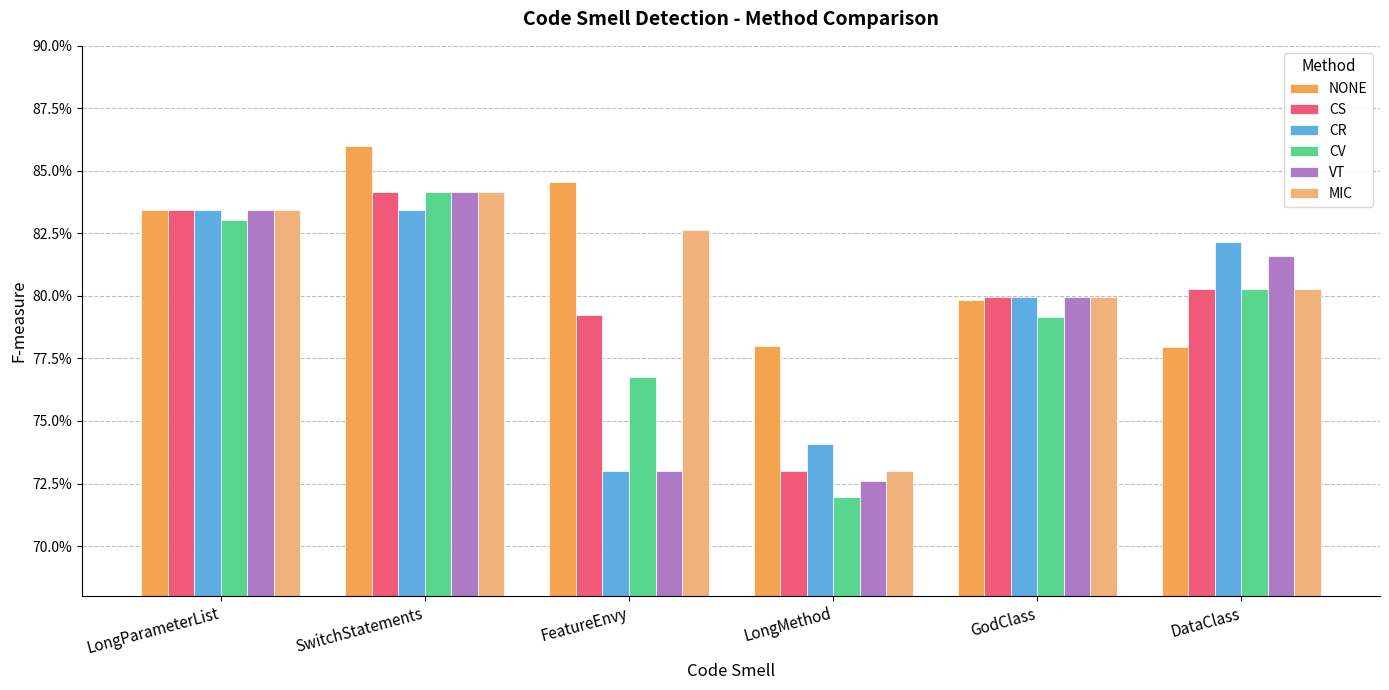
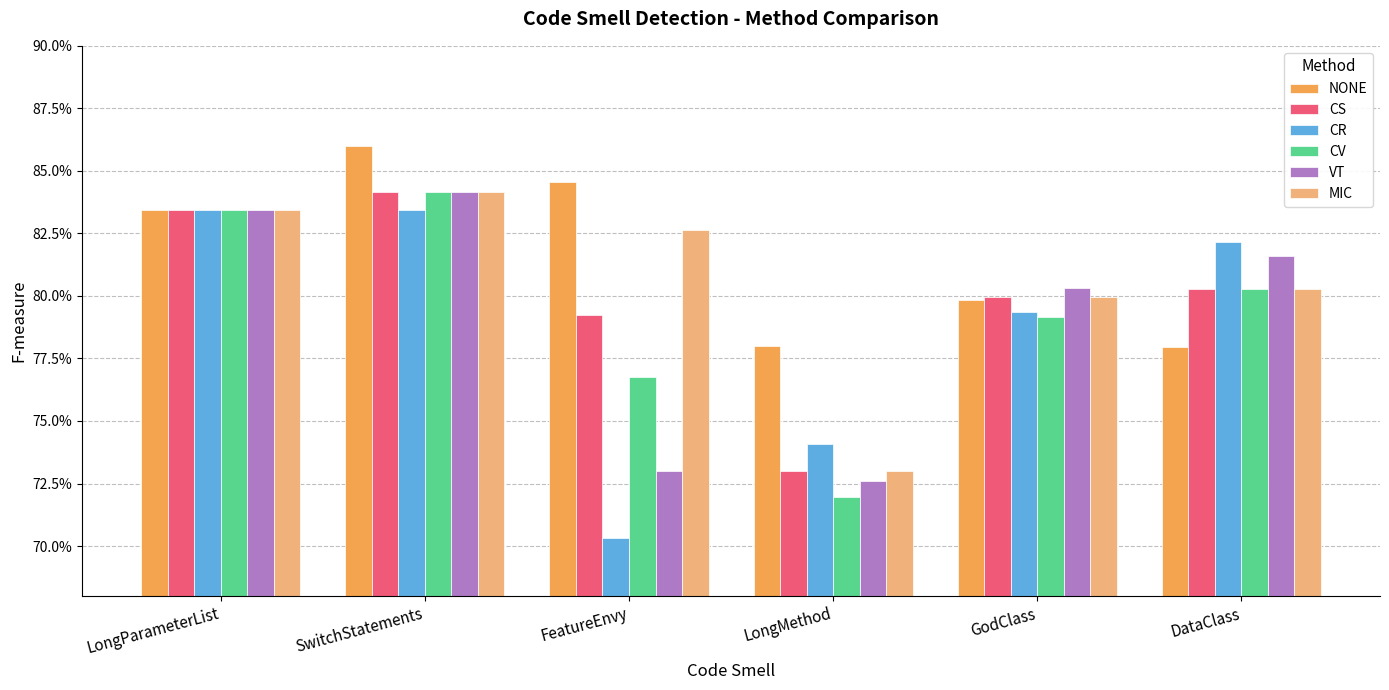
  {
    "CS": {
      "LongParameterList": "83.4%",
      "SwitchStatements": "84.2%",
      "FeatureEnvy": "79.3%",
      "LongMethod": "73.0%",
      "GodClass": "80.0%",
      "DataClass": "80.3%"
    },
    "CR": {
      "LongParameterList": "83.4%",
      "SwitchStatements": "83.4%",
-     "FeatureEnvy": "73.0%",
+     "FeatureEnvy": "70.3%",
      "LongMethod": "74.1%",
-     "GodClass": "80.0%",
+     "GodClass": "79.4%",
      "DataClass": "82.1%"
    },
    "CV": {
-     "LongParameterList": "83.1%",
+     "LongParameterList": "83.4%",
      "SwitchStatements": "84.2%",
      "FeatureEnvy": "76.8%",
      "LongMethod": "72.0%",
      "GodClass": "79.2%",
      "DataClass": "80.3%"
    },
    "VT": {
      "LongParameterList": "83.4%",
      "SwitchStatements": "84.2%",
      "FeatureEnvy": "73.0%",
      "LongMethod": "72.6%",
-     "GodClass": "80.0%",
+     "GodClass": "80.3%",
      "DataClass": "81.6%"
    }
  }
